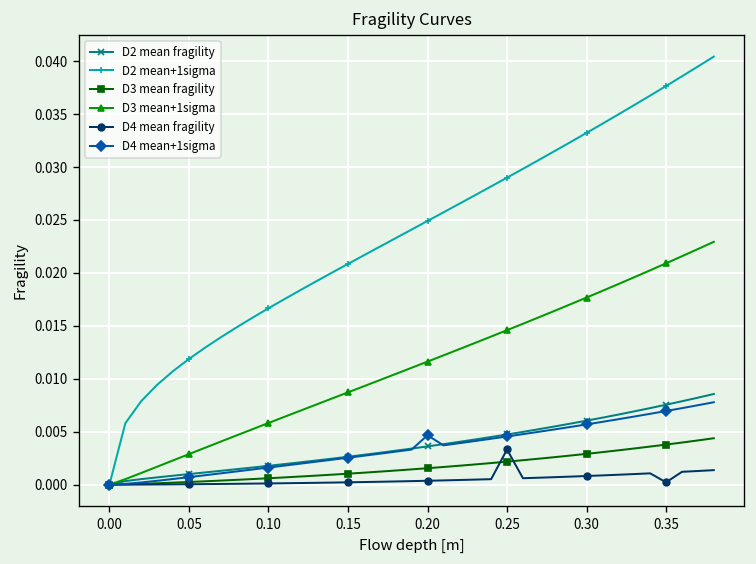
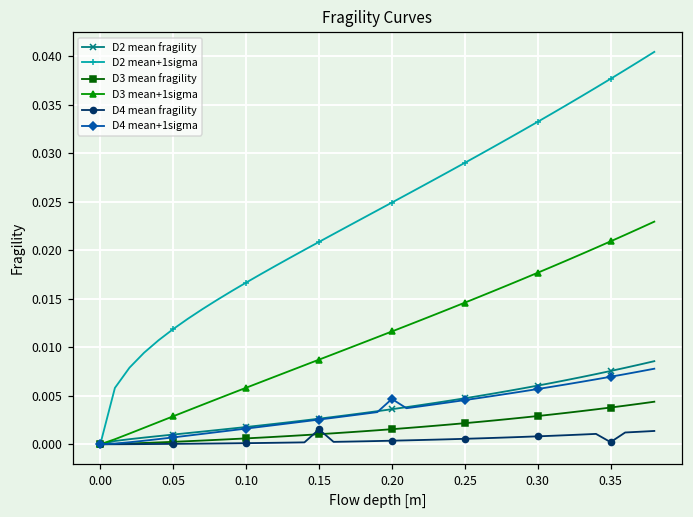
  {
    "D4 mean fragility": {
      "0.10": 0.000,
-     "0.15": 0.000,
+     "0.15": 0.002,
      "0.20": 0.000,
-     "0.25": 0.003,
+     "0.25": 0.001,
      "0.30": 0.001,
      "0.35": 0.000
    },
    "D4 mean+1sigma": {
      "0.20": 0.005,
      "0.30": 0.006,
      "0.35": 0.007
    }
  }
